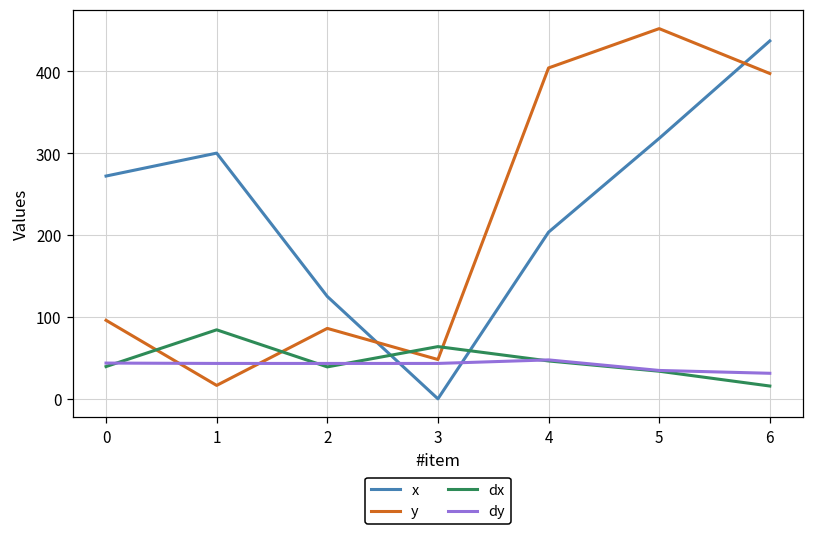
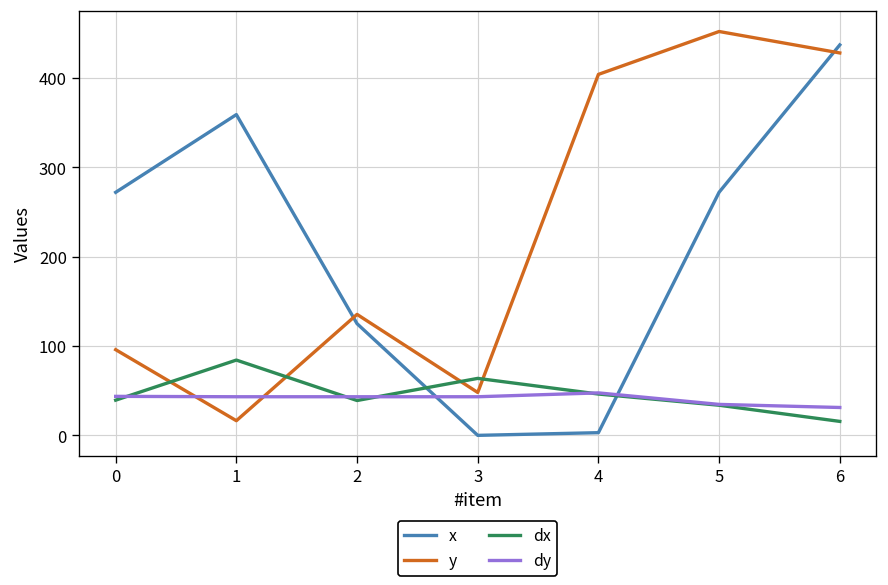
  {
    "x": {
      "0": 270,
-     "1": 300,
+     "1": 360,
      "2": 130,
      "3": 0,
-     "4": 200,
-     "5": 320,
+     "4": 0,
+     "5": 270,
      "6": 440
    },
    "y": {
      "0": 100,
      "1": 20,
-     "2": 90,
+     "2": 140,
      "3": 50,
      "4": 400,
      "5": 450,
-     "6": 400
+     "6": 430
    },
    "dx": {
      "0": 40,
      "1": 80,
      "2": 40,
      "3": 60,
      "6": 20
    },
    "dy": {
      "0": 40,
      "1": 40,
      "2": 40,
      "3": 40,
      "6": 30
    }
  }
